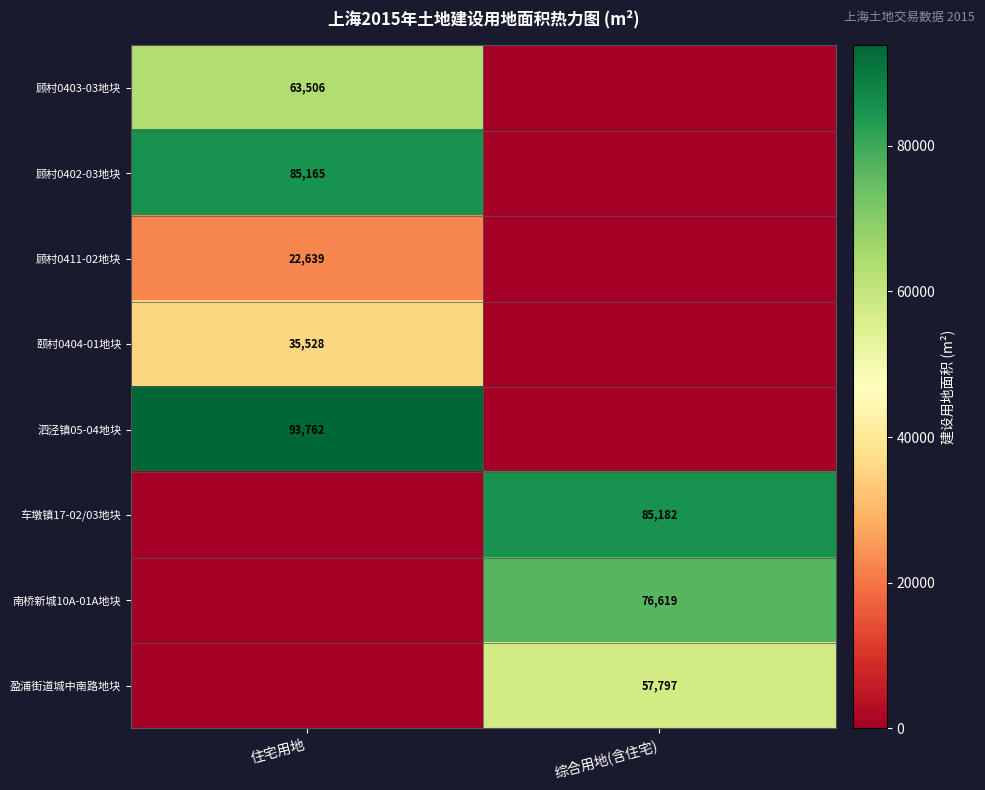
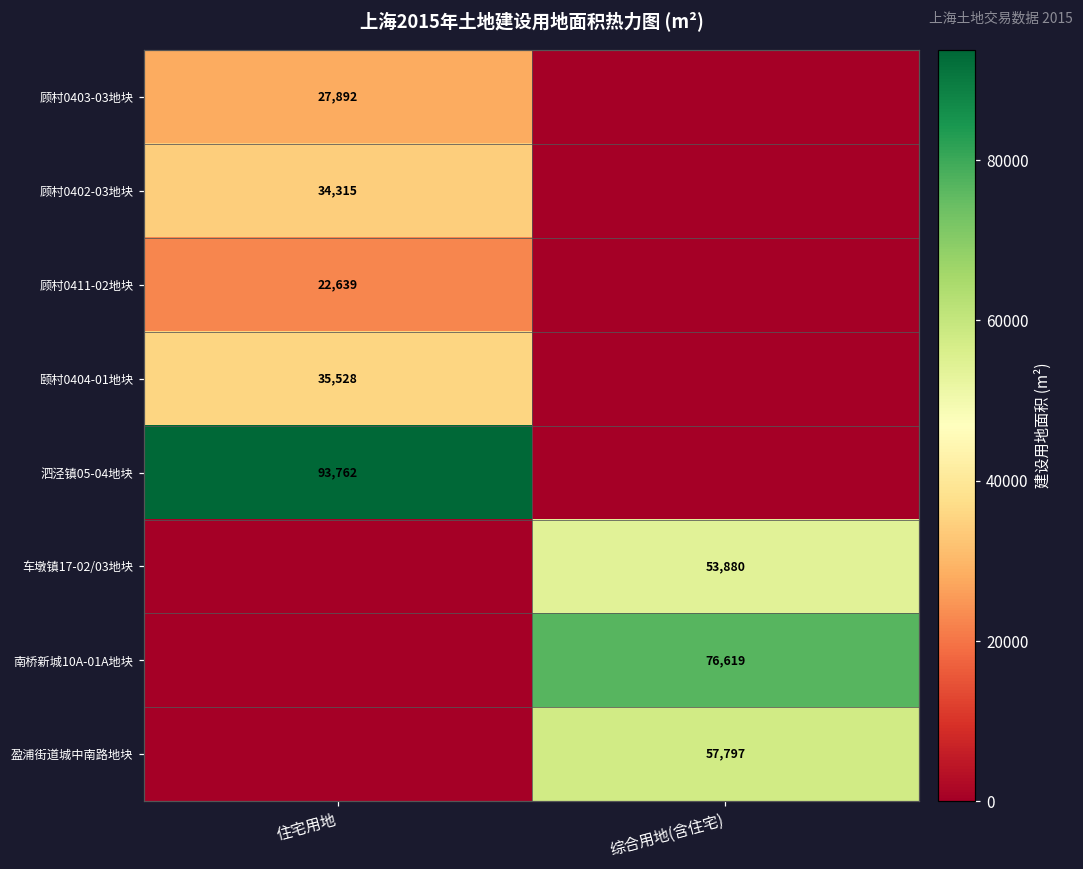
  {
    "顾村0403-03地块": {
-     "住宅用地": "63,506"
+     "住宅用地": "27,892"
    },
    "顾村0402-03地块": {
-     "住宅用地": "85,165"
+     "住宅用地": "34,315"
    },
    "顾村0411-02地块": {
      "住宅用地": "22,639"
    },
    "颐村0404-01地块": {
      "住宅用地": "35,528"
    },
    "泗泾镇05-04地块": {
      "住宅用地": "93,762"
    },
    "车墩镇17-02/03地块": {
-     "综合用地(含住宅)": "85,182"
+     "综合用地(含住宅)": "53,880"
    },
    "南桥新城10A-01A地块": {
      "综合用地(含住宅)": "76,619"
    },
    "盈浦街道城中南路地块": {
      "综合用地(含住宅)": "57,797"
    }
  }
